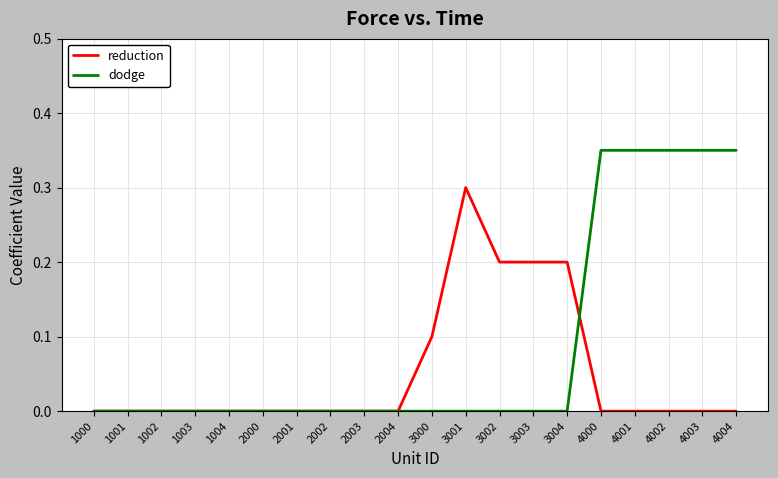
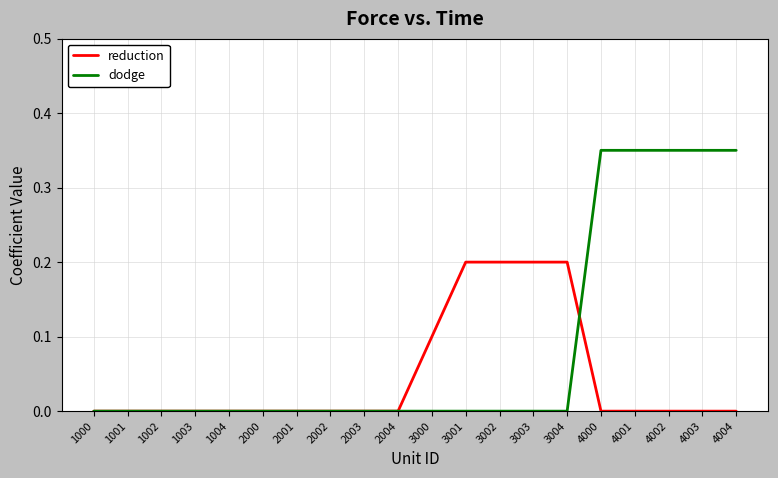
  {
    "reduction": {
      "3000": 0.1,
-     "3001": 0.3,
+     "3001": 0.2,
      "3002": 0.2,
      "3003": 0.2,
      "3004": 0.2,
      "4000": 0.0,
      "4001": 0.0,
      "4002": 0.0,
      "4003": 0.0,
      "4004": 0.0
    },
    "dodge": {
      "3000": 0.0,
      "3001": 0.0,
      "3002": 0.0,
      "3003": 0.0,
      "3004": 0.0,
      "4000": 0.35,
      "4001": 0.35,
      "4002": 0.35,
      "4003": 0.35,
      "4004": 0.35
    }
  }
